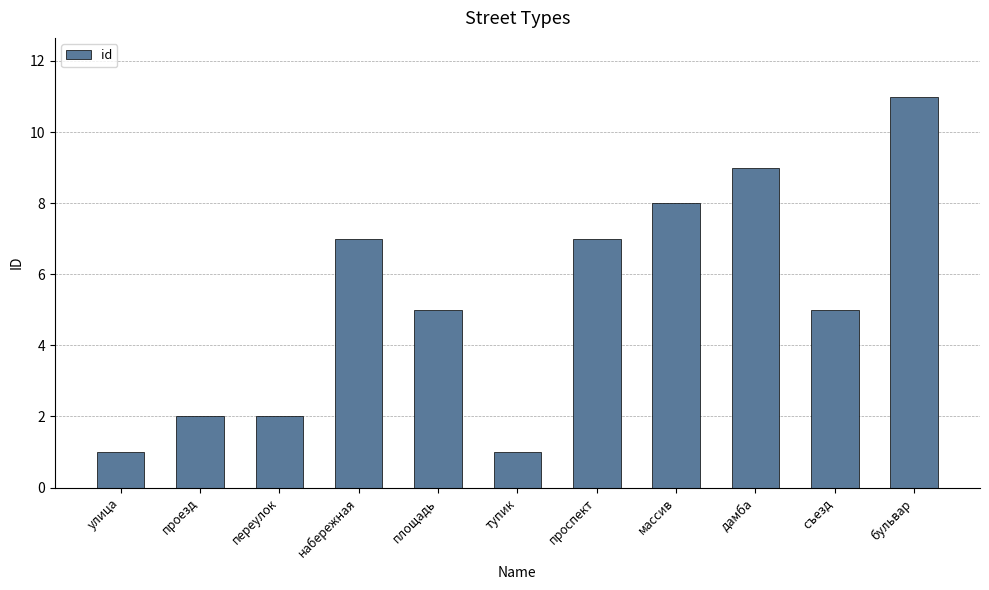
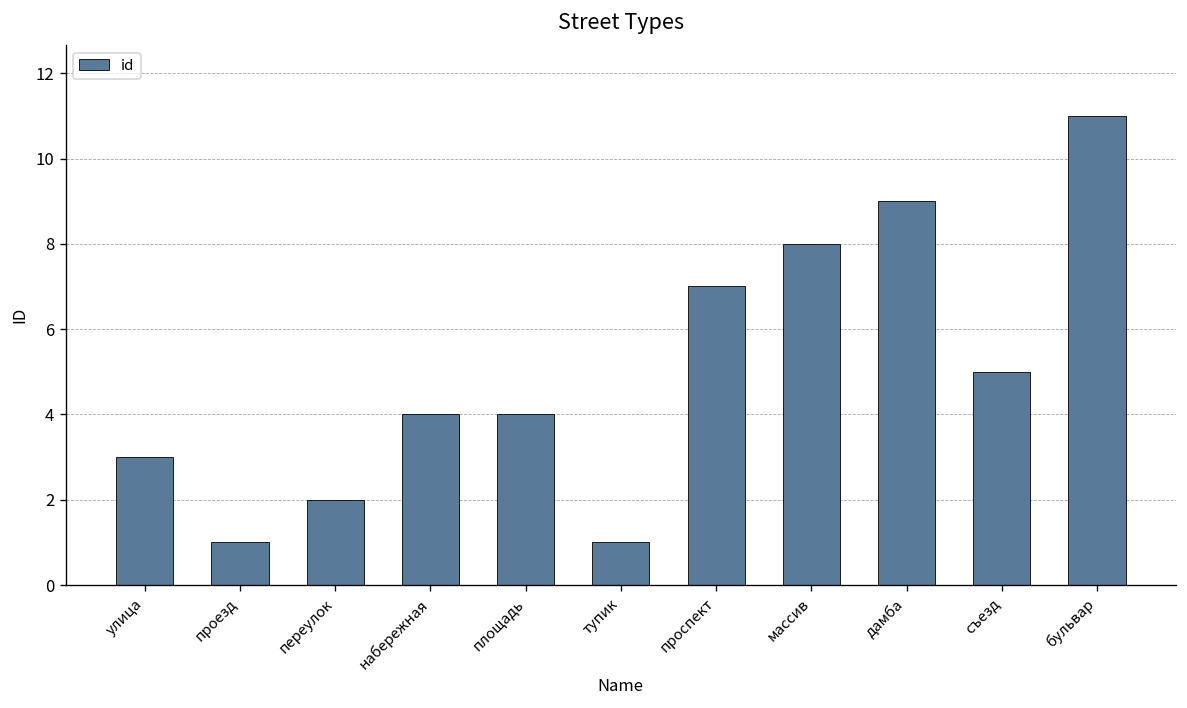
  {
-   "улица": 1,
-   "проезд": 2,
+   "улица": 3,
+   "проезд": 1,
    "переулок": 2,
-   "набережная": 7,
-   "площадь": 5,
+   "набережная": 4,
+   "площадь": 4,
    "тупик": 1,
    "проспект": 7,
    "массив": 8,
    "дамба": 9,
    "съезд": 5,
    "бульвар": 11
  }
